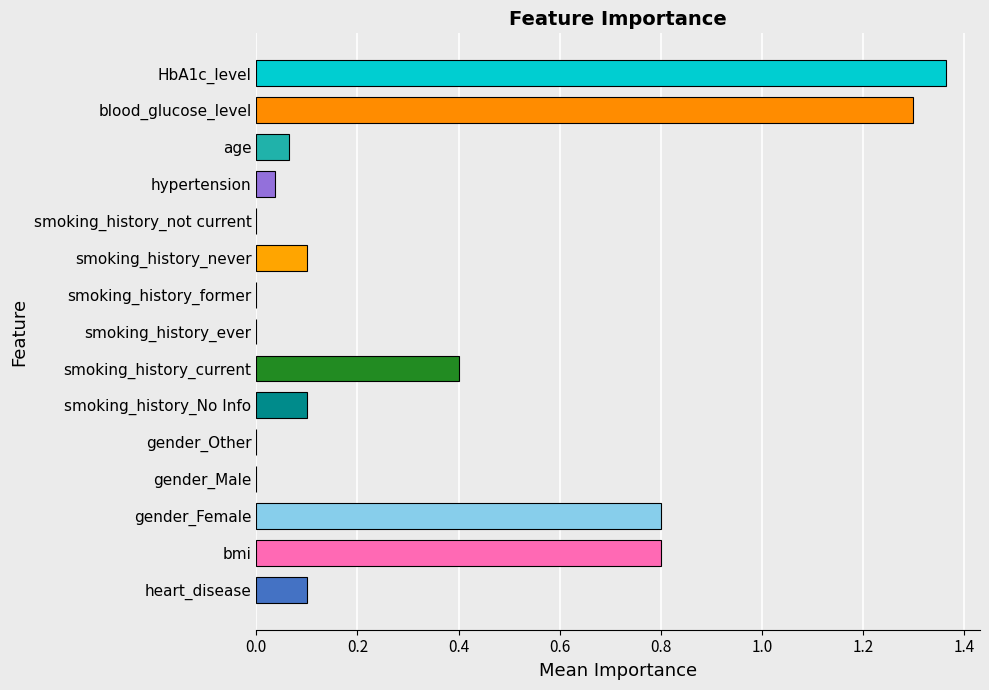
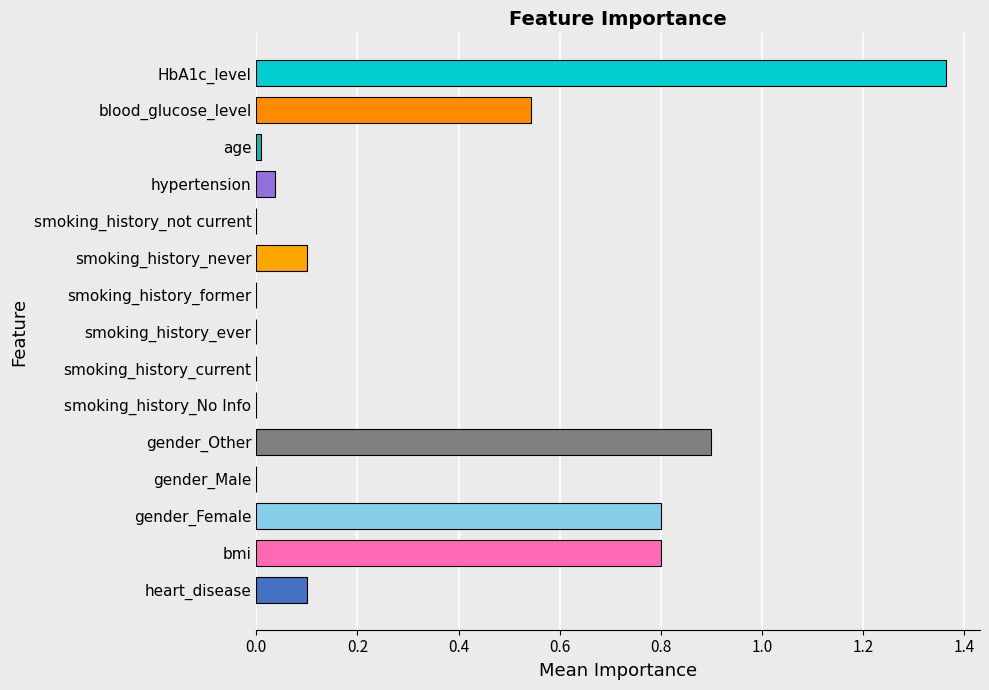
  {
    "HbA1c_level": 1.36,
-   "blood_glucose_level": 1.30,
-   "age": 0.06,
+   "blood_glucose_level": 0.54,
+   "age": 0.01,
    "hypertension": 0.04,
    "smoking_history_not current": 0.00,
    "smoking_history_never": 0.10,
    "smoking_history_former": 0.00,
    "smoking_history_ever": 0.00,
-   "smoking_history_current": 0.4,
-   "smoking_history_No Info": 0.1,
-   "gender_Other": 0.0,
+   "smoking_history_current": 0.0,
+   "smoking_history_No Info": 0.0,
+   "gender_Other": 0.9,
    "gender_Male": 0.00,
    "gender_Female": 0.80,
    "bmi": 0.80,
    "heart_disease": 0.10
  }
